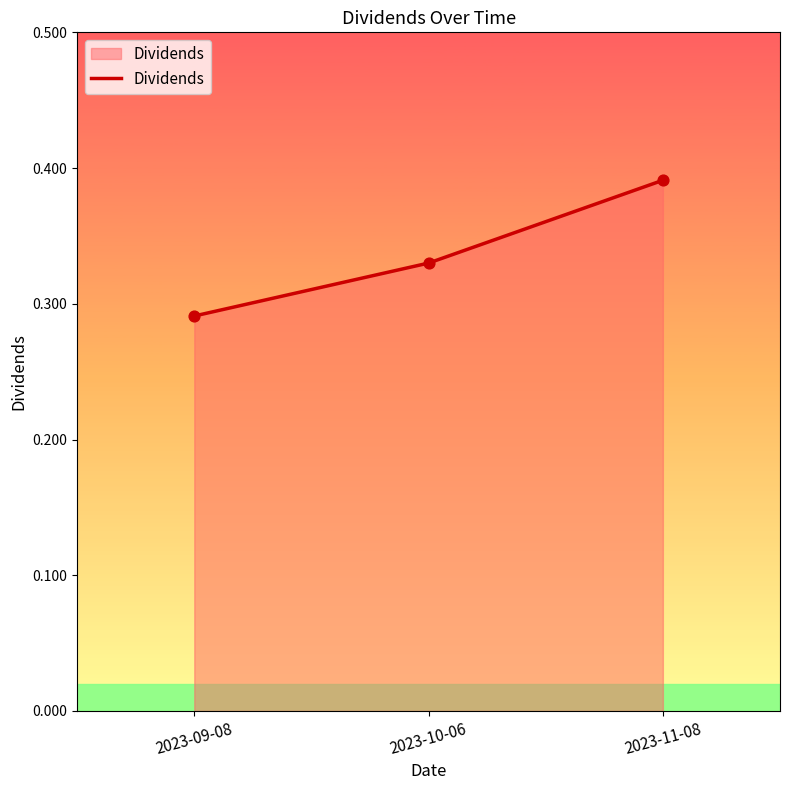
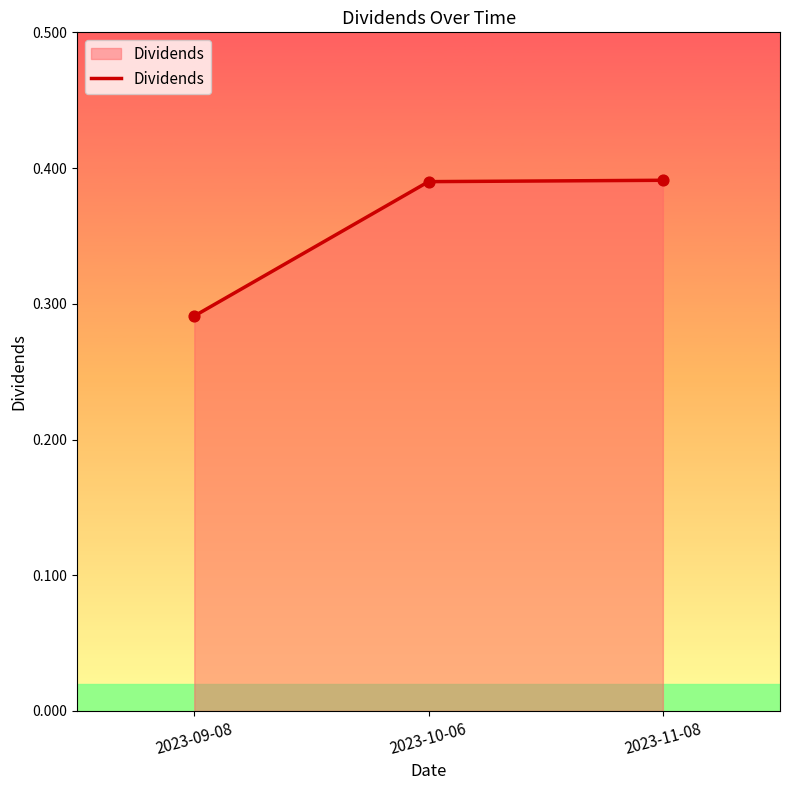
  {
    "2023-09-08": 0.29,
-   "2023-10-06": 0.33,
+   "2023-10-06": 0.39,
    "2023-11-08": 0.39
  }
